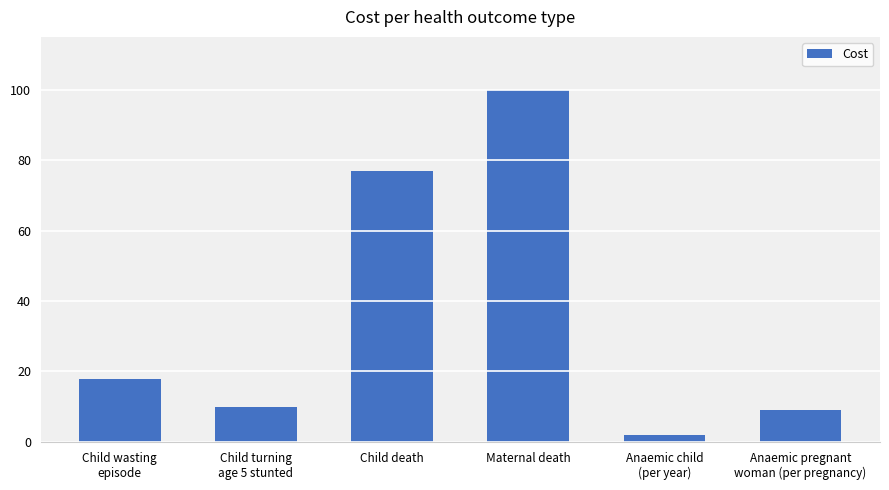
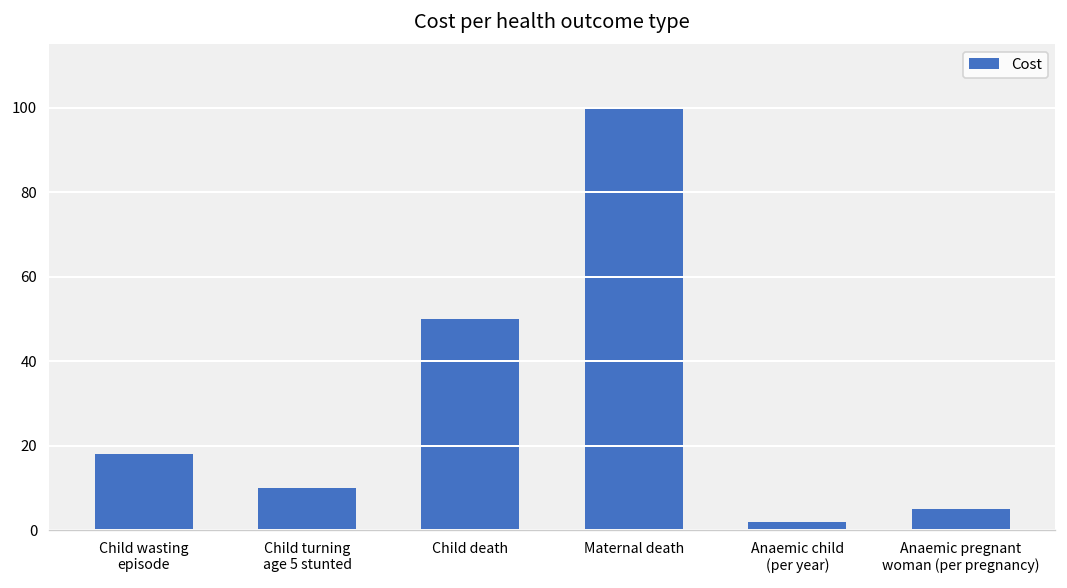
  {
    "Child wasting episode": 18,
    "Child turning age 5 stunted": 10,
-   "Child death": 77,
+   "Child death": 50,
    "Maternal death": 100,
    "Anaemic child (per year)": 2,
-   "Anaemic pregnant woman (per pregnancy)": 9
+   "Anaemic pregnant woman (per pregnancy)": 5
  }
